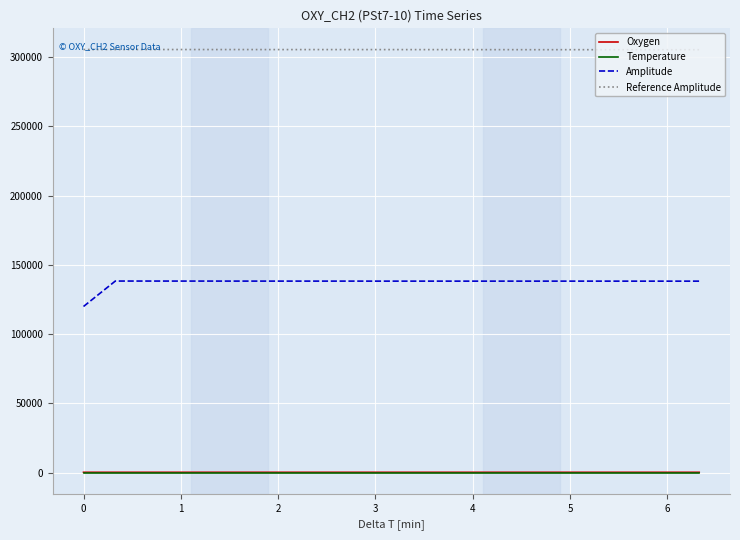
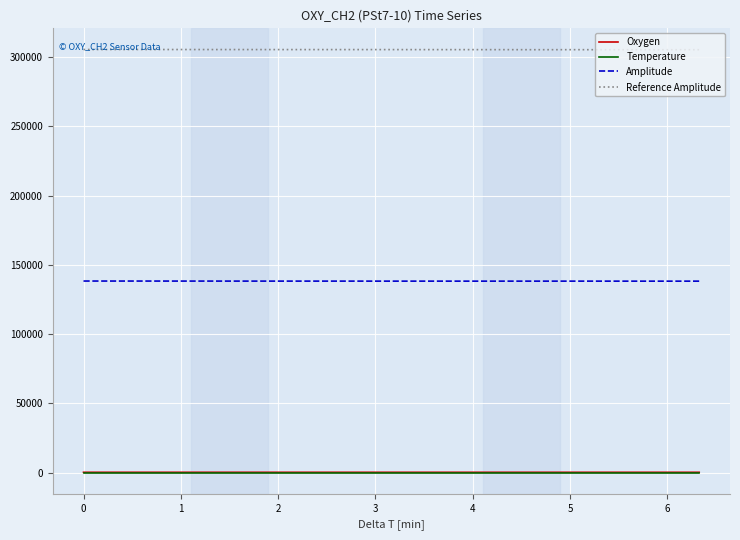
  {
    "Amplitude": {
-     "0": 120000
+     "0": 138000
    },
    "Reference Amplitude": {
      "0": 306000
    }
  }
